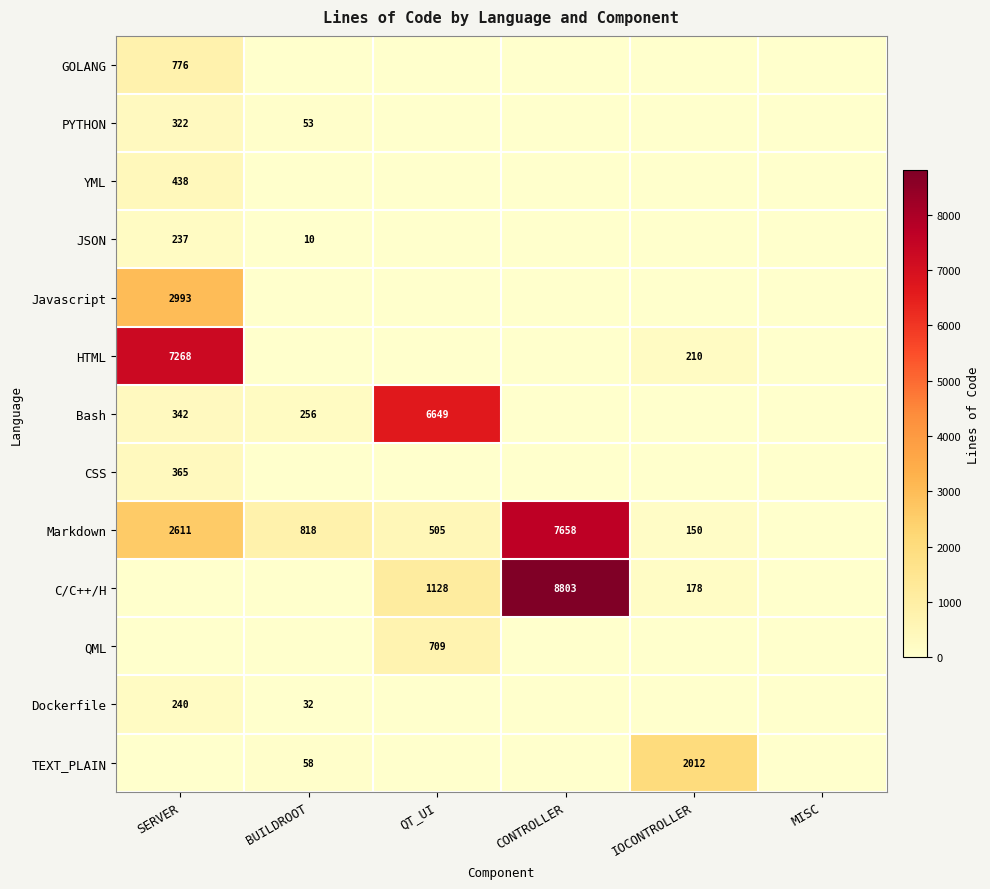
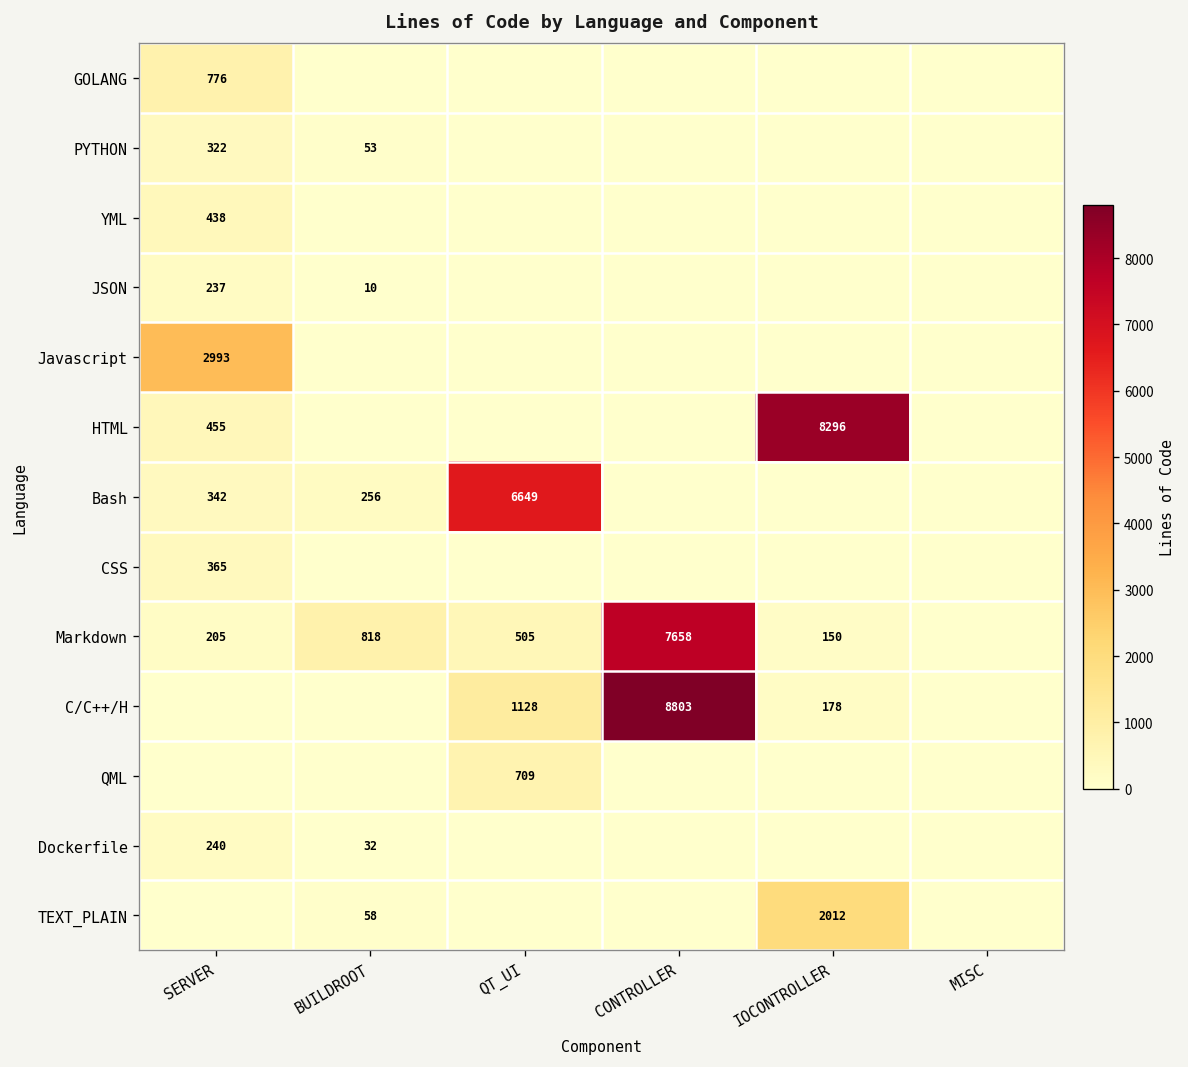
  {
    "GOLANG": {
      "SERVER": 776
    },
    "PYTHON": {
      "SERVER": 322,
      "BUILDROOT": 53
    },
    "YML": {
      "SERVER": 438
    },
    "JSON": {
      "SERVER": 237,
      "BUILDROOT": 10
    },
    "Javascript": {
      "SERVER": 2993
    },
    "HTML": {
-     "SERVER": 7268,
-     "IOCONTROLLER": 210
+     "SERVER": 455,
+     "IOCONTROLLER": 8296
    },
    "Bash": {
      "SERVER": 342,
      "BUILDROOT": 256,
      "QT_UI": 6649
    },
    "CSS": {
      "SERVER": 365
    },
    "Markdown": {
-     "SERVER": 2611,
+     "SERVER": 205,
      "BUILDROOT": 818,
      "QT_UI": 505,
      "CONTROLLER": 7658,
      "IOCONTROLLER": 150
    },
    "C/C++/H": {
      "QT_UI": 1128,
      "CONTROLLER": 8803,
      "IOCONTROLLER": 178
    },
    "QML": {
      "QT_UI": 709
    },
    "Dockerfile": {
      "SERVER": 240,
      "BUILDROOT": 32
    },
    "TEXT_PLAIN": {
      "BUILDROOT": 58,
      "IOCONTROLLER": 2012
    }
  }
